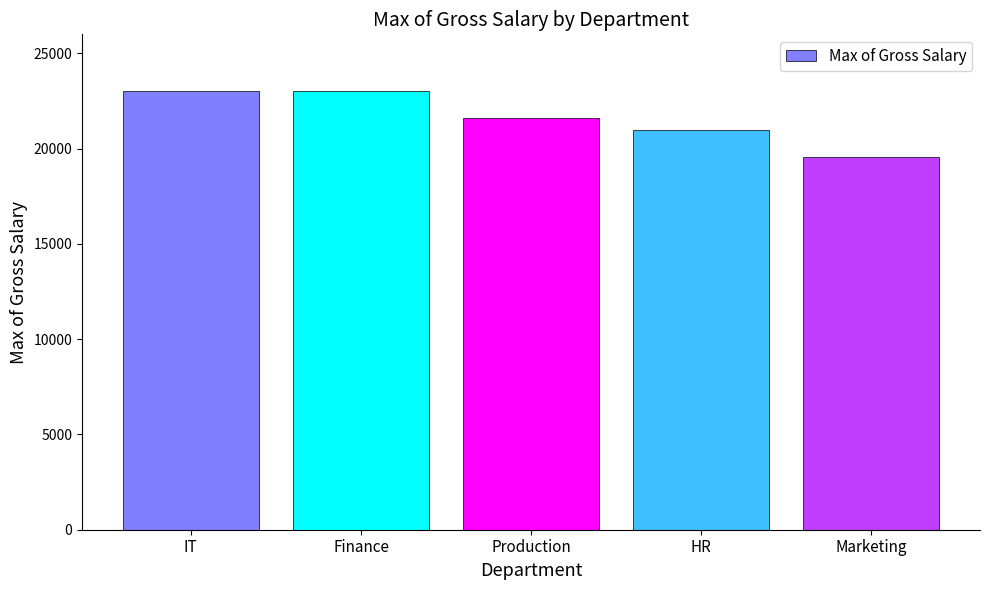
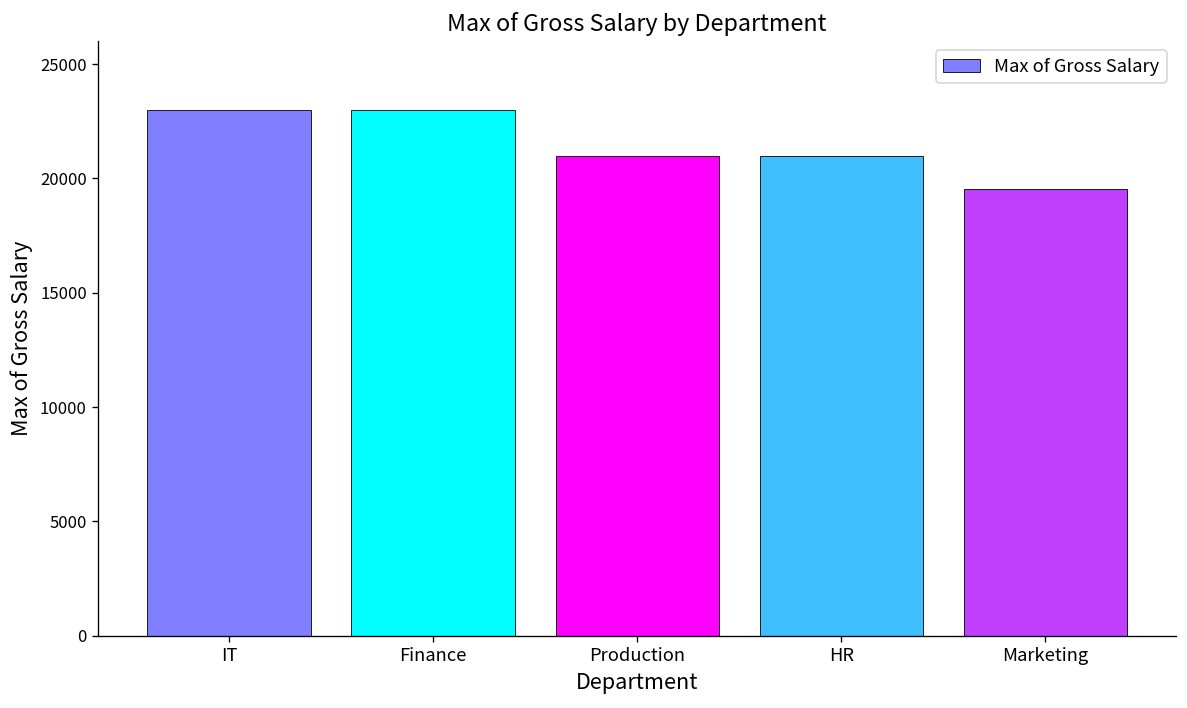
  {
    "IT": 23000,
    "Finance": 23000,
-   "Production": 21600,
+   "Production": 21000,
    "HR": 21000,
    "Marketing": 19600
  }
